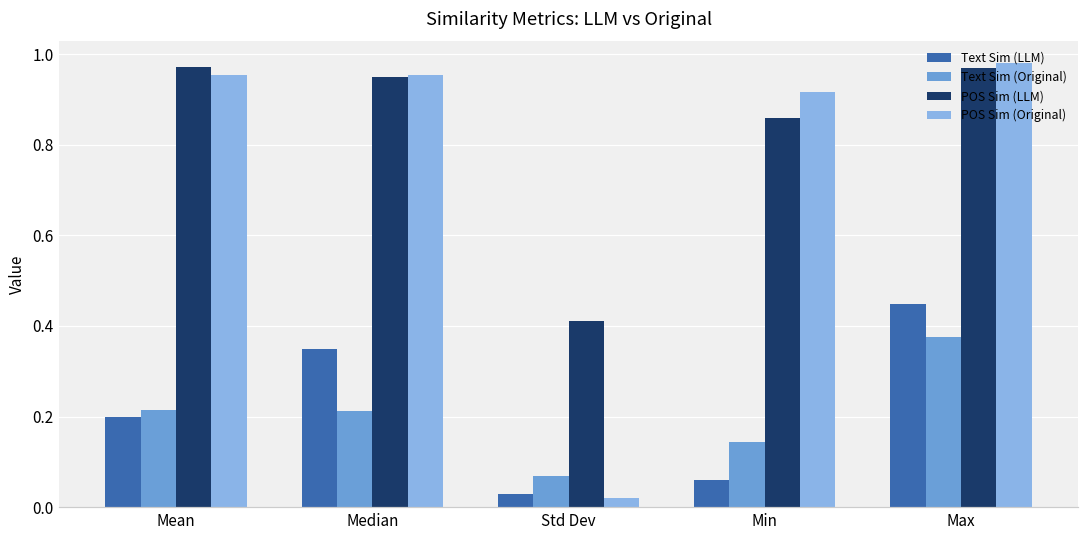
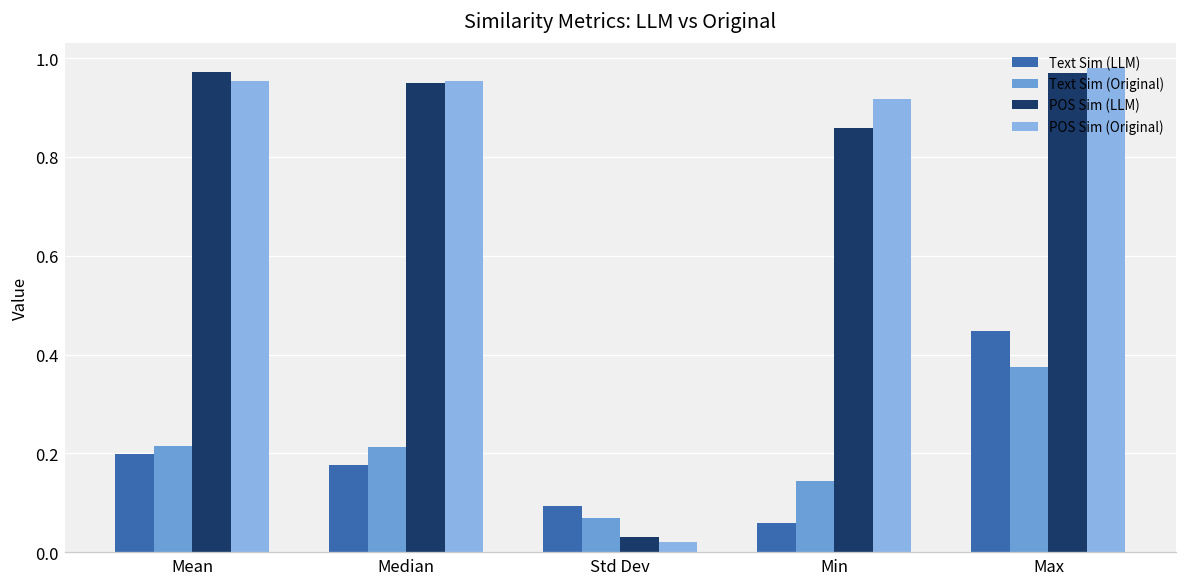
  {
    "Text Sim (LLM)": {
      "Mean": 0.20,
-     "Median": 0.35,
-     "Std Dev": 0.03,
+     "Median": 0.18,
+     "Std Dev": 0.09,
      "Min": 0.06,
      "Max": 0.45
    },
    "POS Sim (LLM)": {
      "Mean": 0.97,
      "Median": 0.95,
-     "Std Dev": 0.41,
+     "Std Dev": 0.03,
      "Min": 0.86,
      "Max": 0.97
    }
  }
